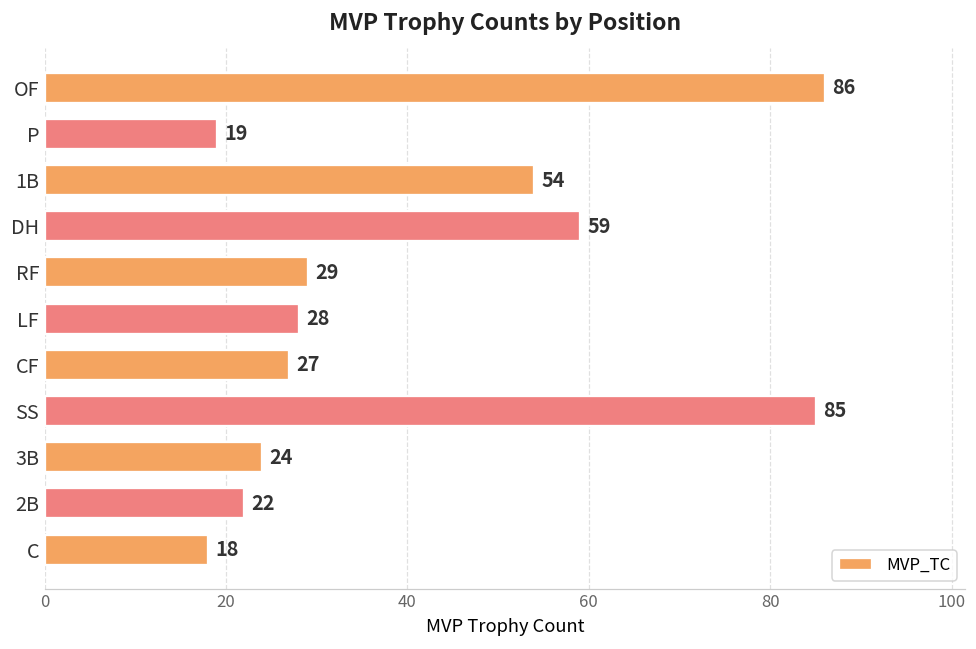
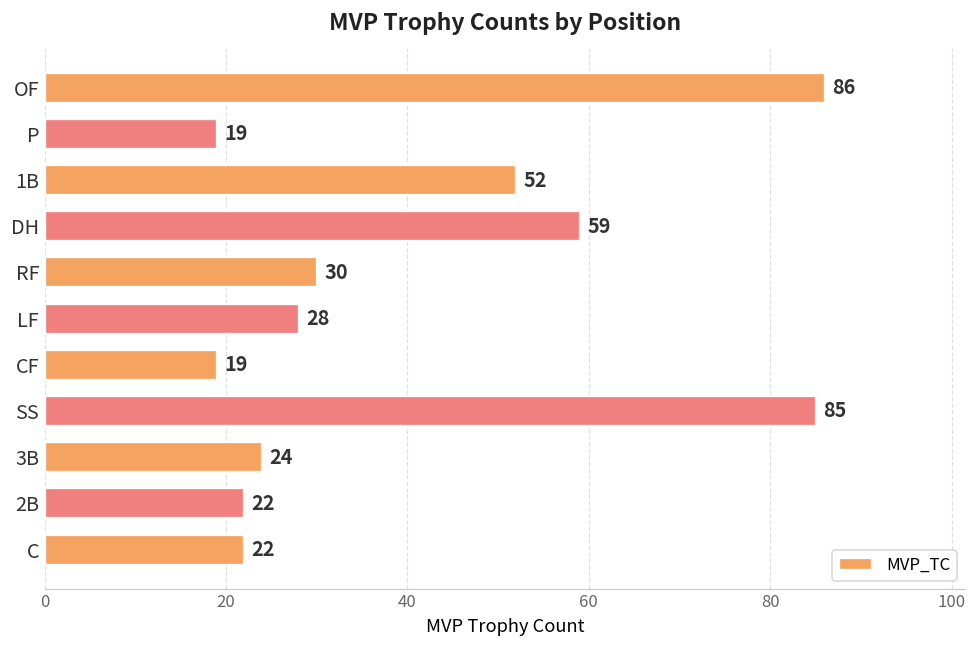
  {
    "OF": 86,
    "P": 19,
-   "1B": 54,
+   "1B": 52,
    "DH": 59,
-   "RF": 29,
+   "RF": 30,
    "LF": 28,
-   "CF": 27,
+   "CF": 19,
    "SS": 85,
    "3B": 24,
    "2B": 22,
-   "C": 18
+   "C": 22
  }
